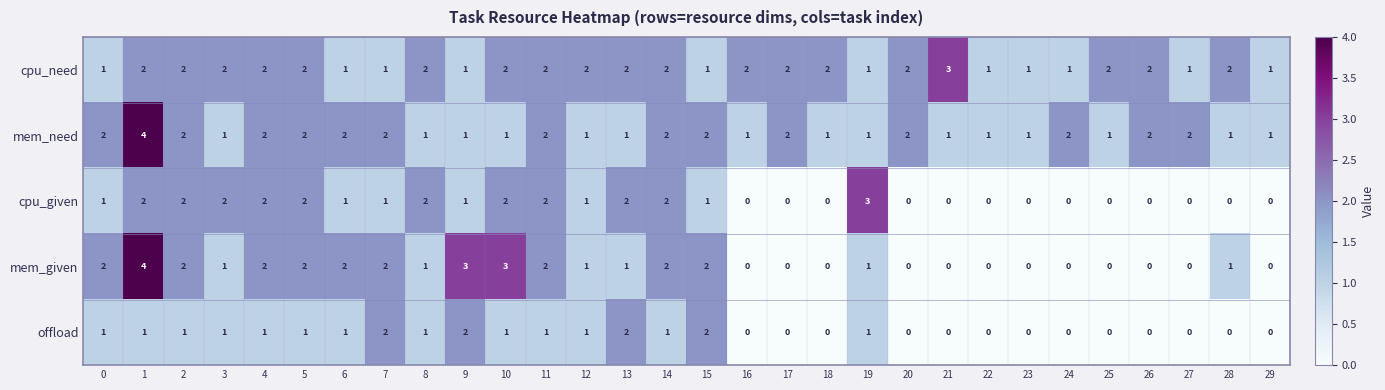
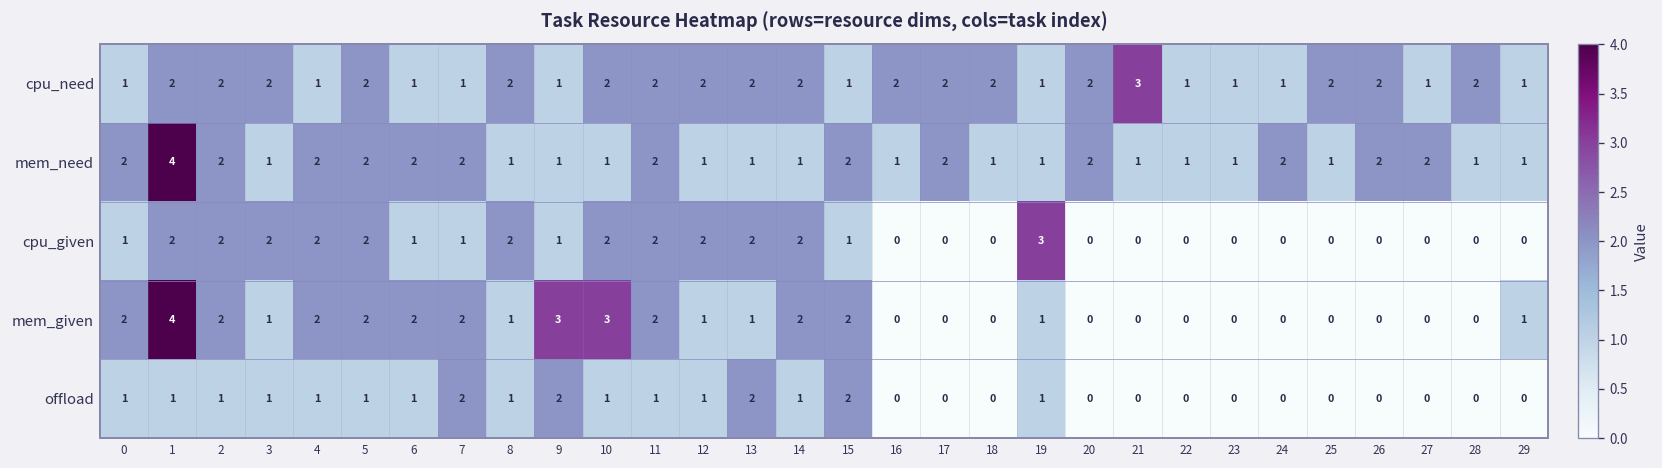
  {
    "cpu_need": {
      "0": 1,
      "1": 2,
      "2": 2,
      "3": 2,
-     "4": 2,
+     "4": 1,
      "5": 2,
      "6": 1,
      "7": 1,
      "8": 2,
      "9": 1,
      "10": 2,
      "11": 2,
      "12": 2,
      "13": 2,
      "14": 2,
      "15": 1,
      "16": 2,
      "17": 2,
      "18": 2,
      "19": 1,
      "20": 2,
      "21": 3,
      "22": 1,
      "23": 1,
      "24": 1,
      "25": 2,
      "26": 2,
      "27": 1,
      "28": 2,
      "29": 1
    },
    "mem_need": {
      "0": 2,
      "1": 4,
      "2": 2,
      "3": 1,
      "4": 2,
      "5": 2,
      "6": 2,
      "7": 2,
      "8": 1,
      "9": 1,
      "10": 1,
      "11": 2,
      "12": 1,
      "13": 1,
-     "14": 2,
+     "14": 1,
      "15": 2,
      "16": 1,
      "17": 2,
      "18": 1,
      "19": 1,
      "20": 2,
      "21": 1,
      "22": 1,
      "23": 1,
      "24": 2,
      "25": 1,
      "26": 2,
      "27": 2,
      "28": 1,
      "29": 1
    },
    "cpu_given": {
      "0": 1,
      "1": 2,
      "2": 2,
      "3": 2,
      "4": 2,
      "5": 2,
      "6": 1,
      "7": 1,
      "8": 2,
      "9": 1,
      "10": 2,
      "11": 2,
-     "12": 1,
+     "12": 2,
      "13": 2,
      "14": 2,
      "15": 1,
      "16": 0,
      "17": 0,
      "18": 0,
      "19": 3,
      "20": 0,
      "21": 0,
      "22": 0,
      "23": 0,
      "24": 0,
      "25": 0,
      "26": 0,
      "27": 0,
      "28": 0,
      "29": 0
    },
    "mem_given": {
      "0": 2,
      "1": 4,
      "2": 2,
      "3": 1,
      "4": 2,
      "5": 2,
      "6": 2,
      "7": 2,
      "8": 1,
      "9": 3,
      "10": 3,
      "11": 2,
      "12": 1,
      "13": 1,
      "14": 2,
      "15": 2,
      "16": 0,
      "17": 0,
      "18": 0,
      "19": 1,
      "20": 0,
      "21": 0,
      "22": 0,
      "23": 0,
      "24": 0,
      "25": 0,
      "26": 0,
      "27": 0,
-     "28": 1,
-     "29": 0
+     "28": 0,
+     "29": 1
    },
    "offload": {
      "0": 1,
      "1": 1,
      "2": 1,
      "3": 1,
      "4": 1,
      "5": 1,
      "6": 1,
      "7": 2,
      "8": 1,
      "9": 2,
      "10": 1,
      "11": 1,
      "12": 1,
      "13": 2,
      "14": 1,
      "15": 2,
      "16": 0,
      "17": 0,
      "18": 0,
      "19": 1,
      "20": 0,
      "21": 0,
      "22": 0,
      "23": 0,
      "24": 0,
      "25": 0,
      "26": 0,
      "27": 0,
      "28": 0,
      "29": 0
    }
  }
